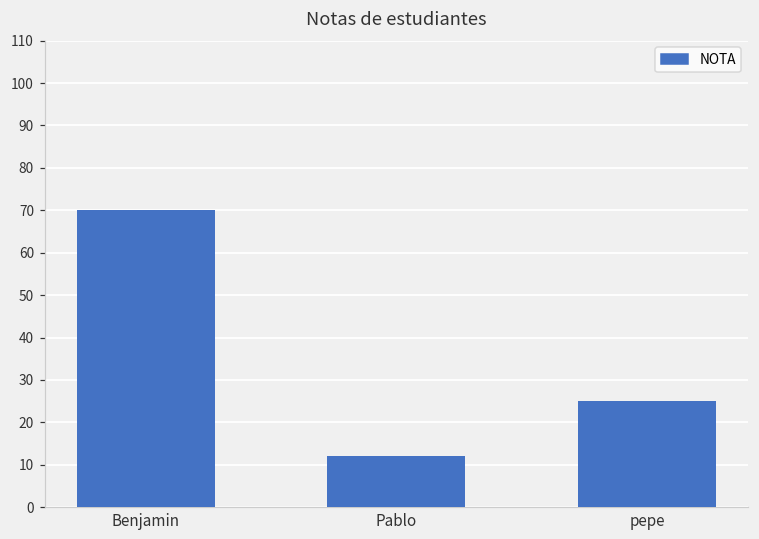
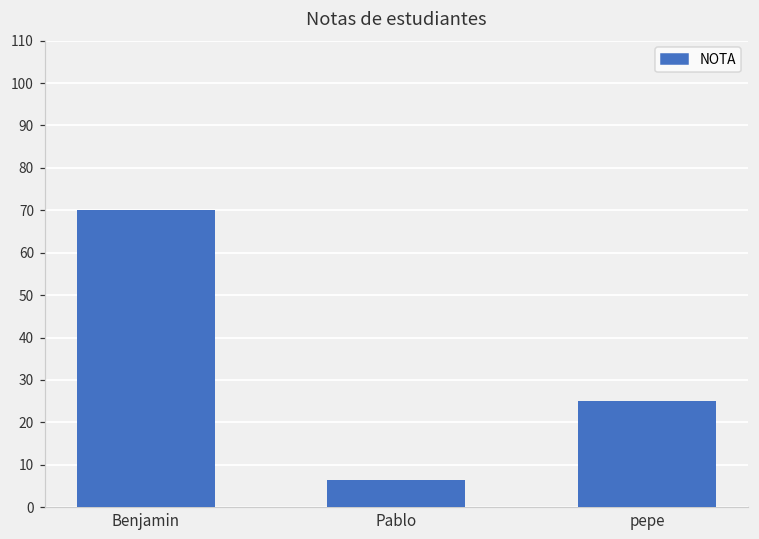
  {
    "Benjamin": 70,
-   "Pablo": 12,
+   "Pablo": 7,
    "pepe": 25
  }
